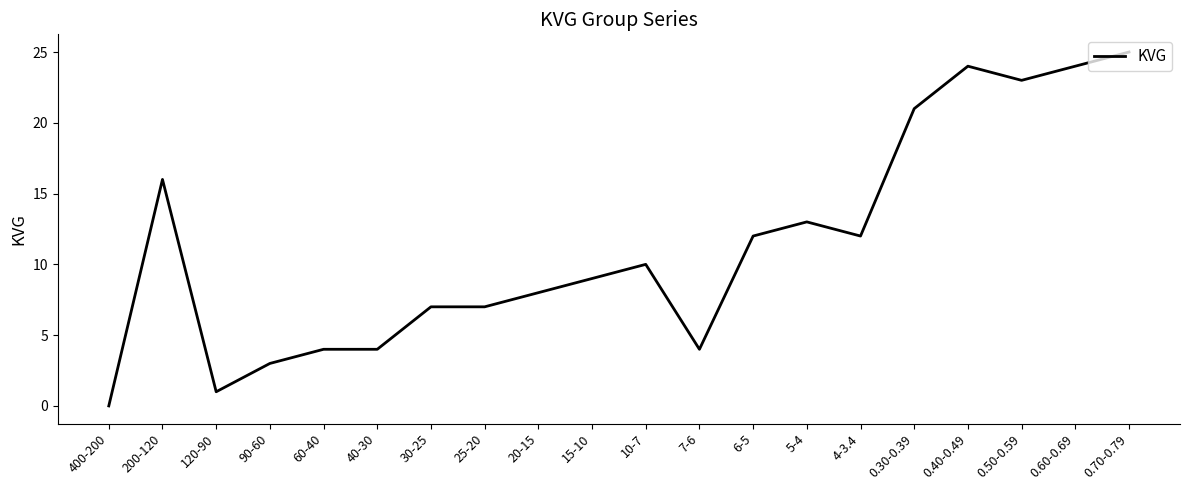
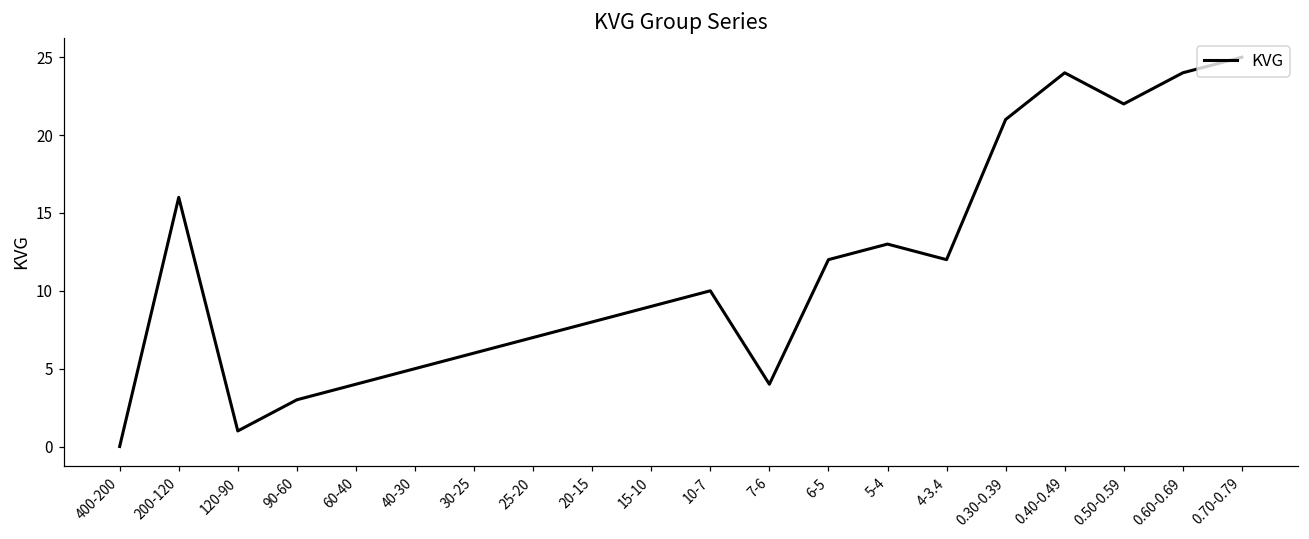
  {
    "400-200": 0,
    "200-120": 16,
    "120-90": 1,
    "90-60": 3,
    "60-40": 4,
-   "40-30": 4,
-   "30-25": 7,
+   "40-30": 5,
+   "30-25": 6,
    "25-20": 7,
    "20-15": 8,
    "15-10": 9,
    "10-7": 10,
    "7-6": 4,
    "6-5": 12,
    "5-4": 13,
    "4-3.4": 12,
    "0.30-0.39": 21,
    "0.40-0.49": 24,
-   "0.50-0.59": 23,
+   "0.50-0.59": 22,
    "0.60-0.69": 24
  }
